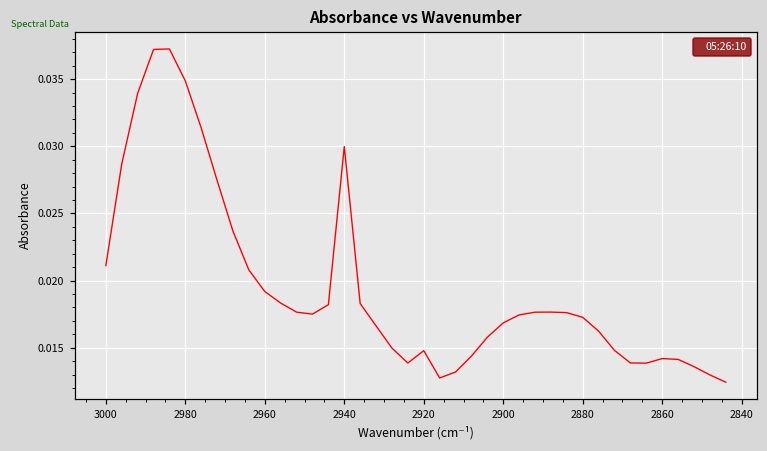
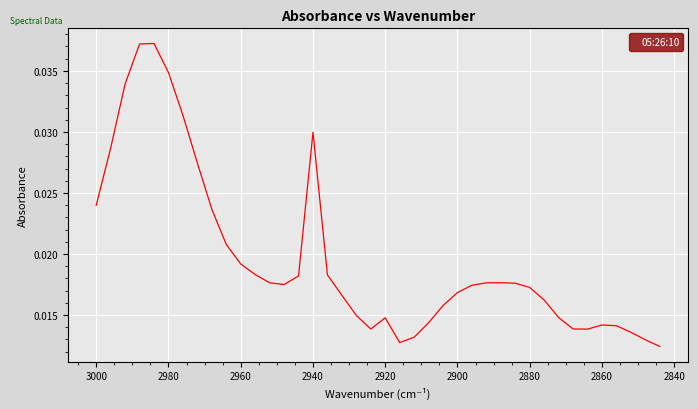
  {
-   "3000": 0.0211,
+   "3000": 0.0240,
    "2980": 0.0349,
    "2960": 0.0192,
    "2940": 0.0300,
    "2920": 0.0148,
    "2900": 0.0168,
    "2880": 0.0173,
    "2860": 0.0142
  }
